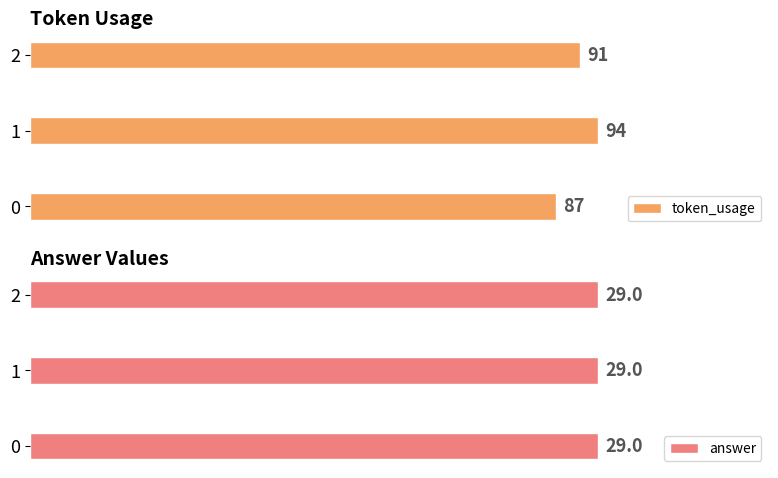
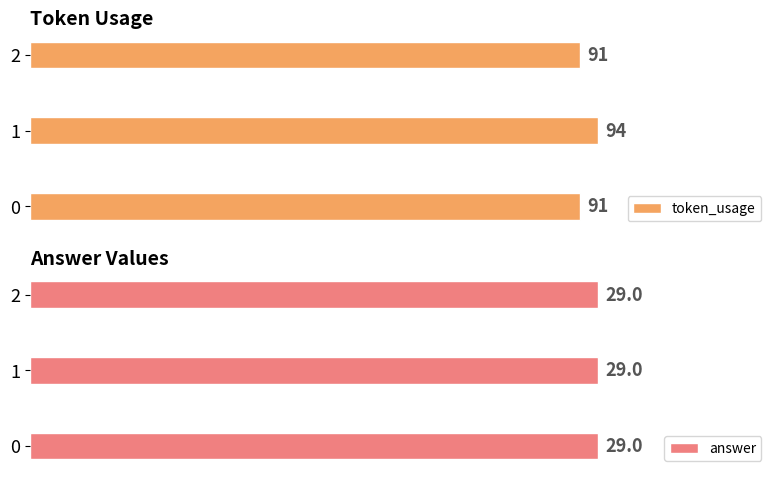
  {
    "Token Usage": {
      "2": 91,
      "1": 94,
-     "0": 87
+     "0": 91
    },
    "Answer Values": {
      "2": 29.0,
      "1": 29.0,
      "0": 29.0
    }
  }
